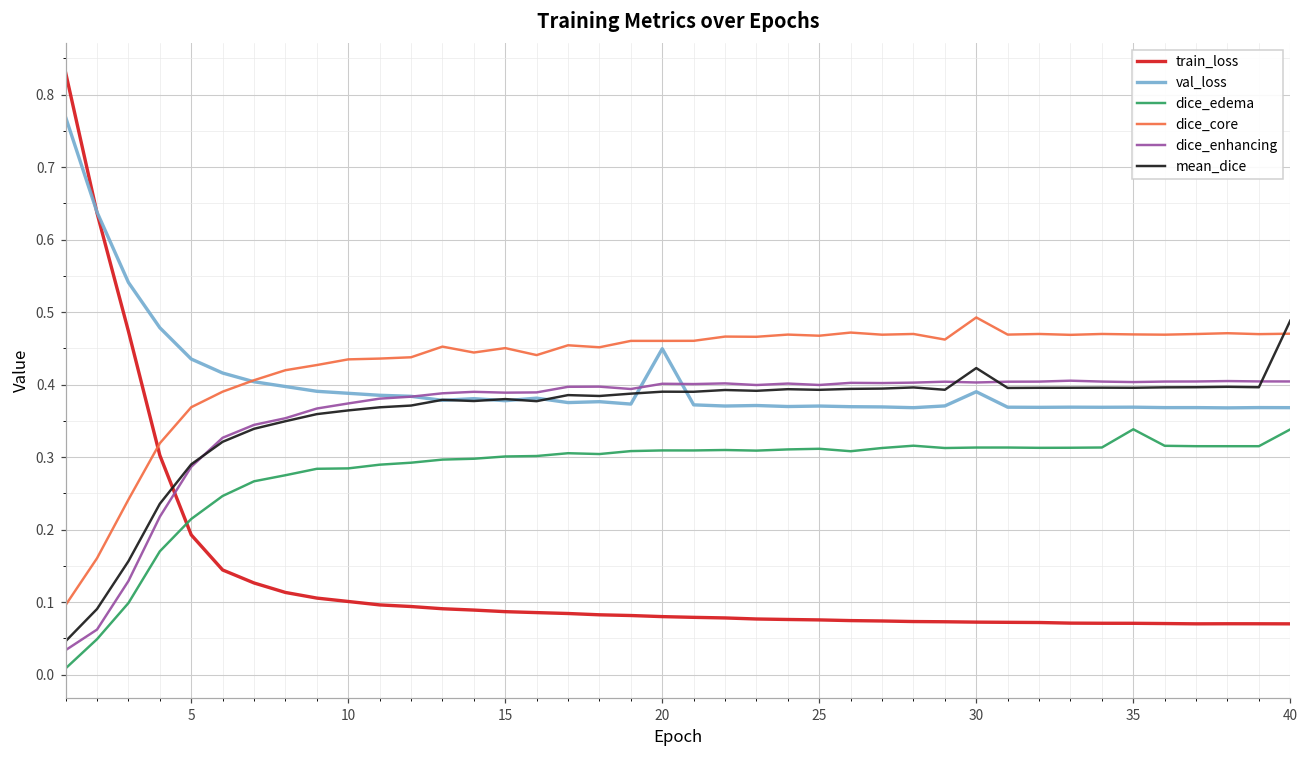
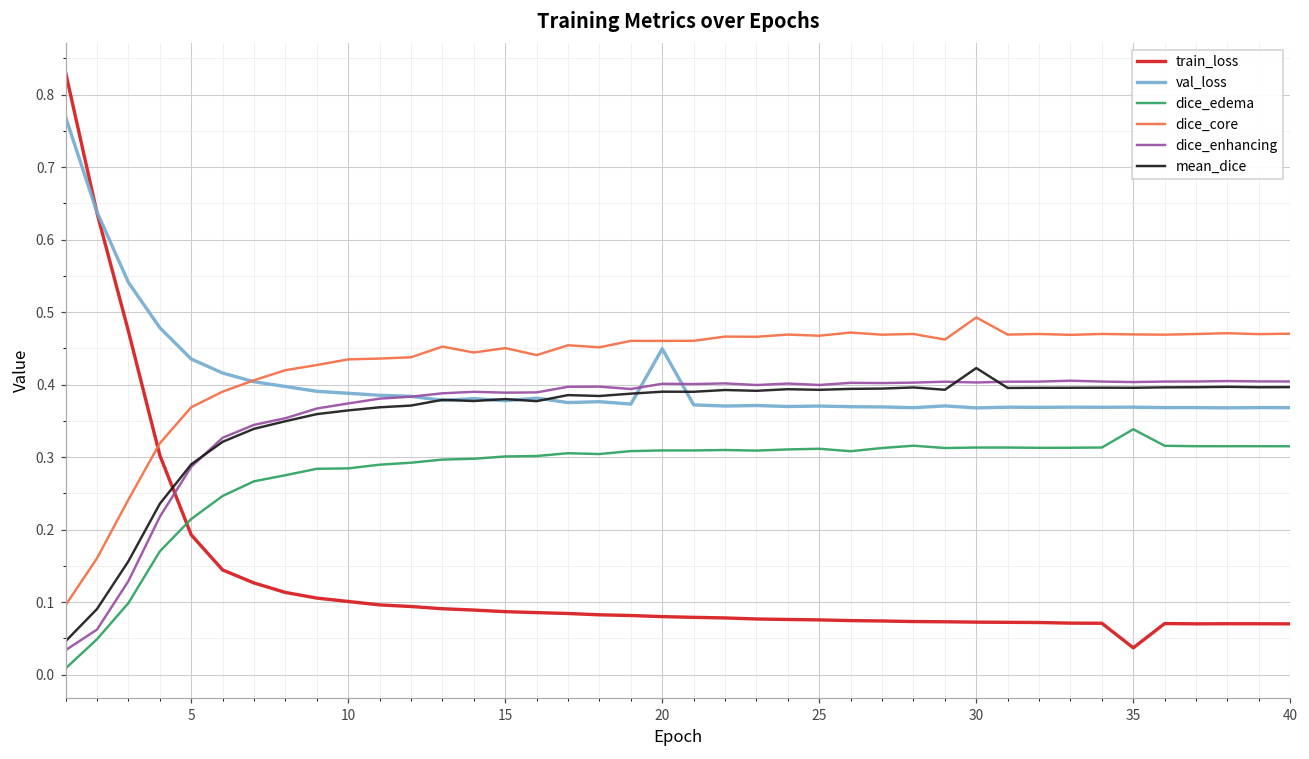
  {
    "train_loss": {
      "5": 0.19,
      "10": 0.10,
      "15": 0.09,
      "20": 0.08,
      "25": 0.08,
      "30": 0.07,
-     "35": 0.07,
+     "35": 0.04,
      "40": 0.07
    },
    "val_loss": {
      "5": 0.44,
      "10": 0.39,
      "20": 0.45,
      "25": 0.37,
-     "30": 0.39,
+     "30": 0.37,
      "35": 0.37,
      "40": 0.37
    },
    "dice_edema": {
      "5": 0.21,
      "10": 0.28,
      "15": 0.30,
      "20": 0.31,
      "25": 0.31,
      "30": 0.31,
      "35": 0.34,
-     "40": 0.34
+     "40": 0.31
    },
    "dice_core": {
      "5": 0.37,
      "10": 0.43,
      "15": 0.45,
      "20": 0.46,
      "25": 0.47,
      "30": 0.49,
      "35": 0.47,
      "40": 0.47
    },
    "dice_enhancing": {
      "10": 0.37,
      "15": 0.39,
      "20": 0.40,
      "25": 0.40,
      "30": 0.40,
      "35": 0.40,
      "40": 0.40
    },
    "mean_dice": {
      "10": 0.36,
      "20": 0.39,
      "25": 0.39,
      "30": 0.42,
      "35": 0.40,
-     "40": 0.49
+     "40": 0.40
    }
  }
